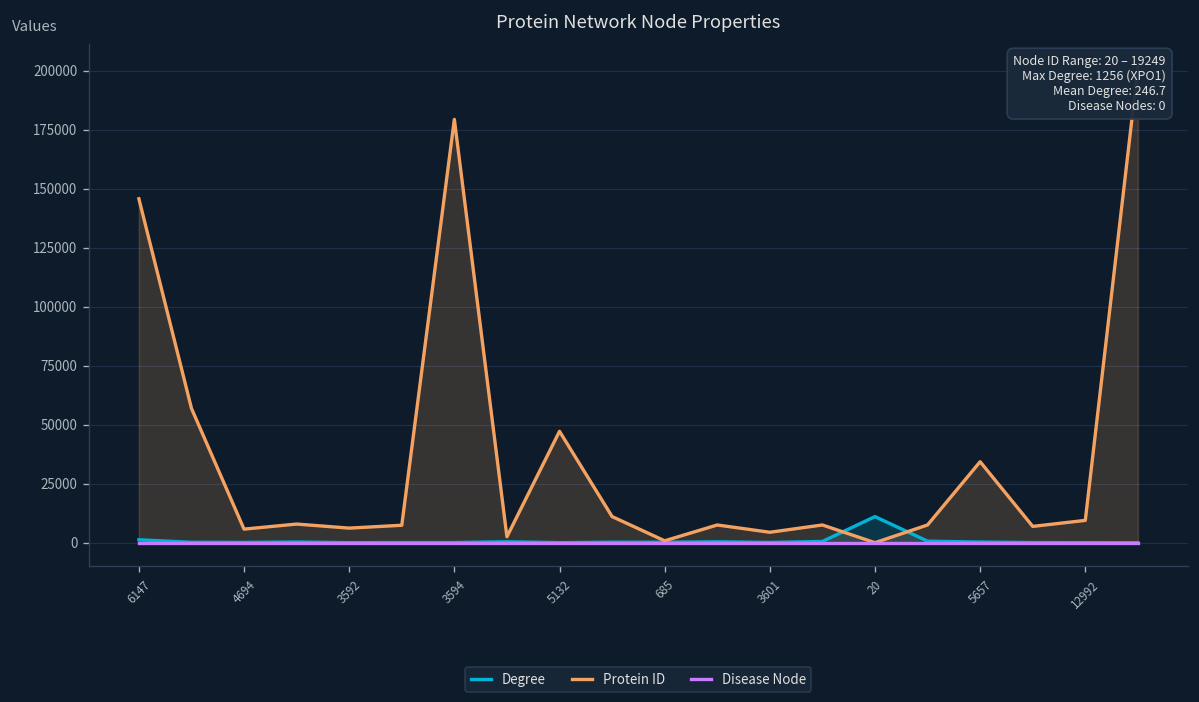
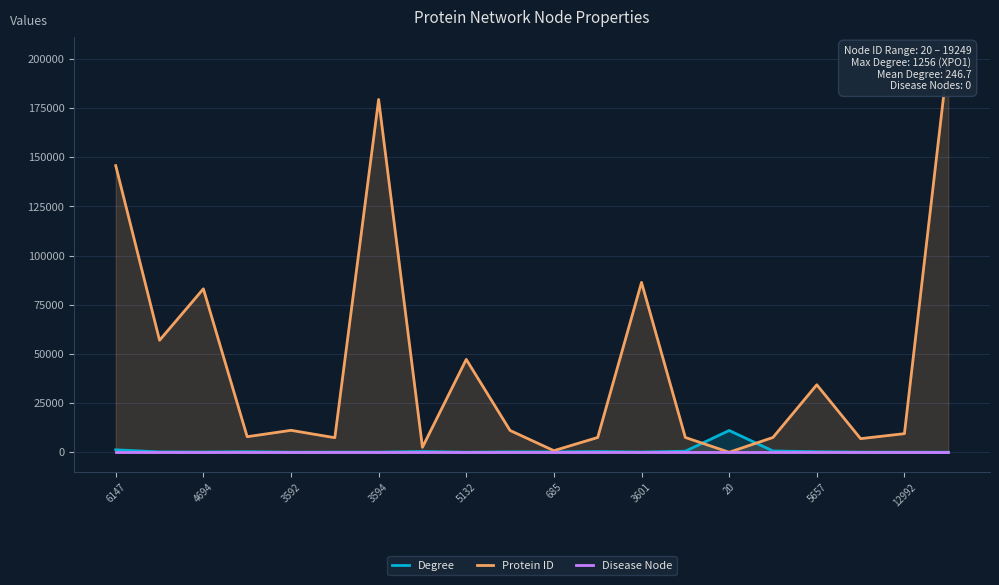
  {
    "Degree": {
      "20": 11000
    },
    "Protein ID": {
      "6147": 146000,
-     "4694": 6000,
-     "3592": 6000,
+     "4694": 83000,
+     "3592": 11000,
      "3594": 179000,
      "5132": 47000,
-     "3601": 4000,
+     "3601": 86000,
      "5657": 34000,
      "12992": 9000
    }
  }
